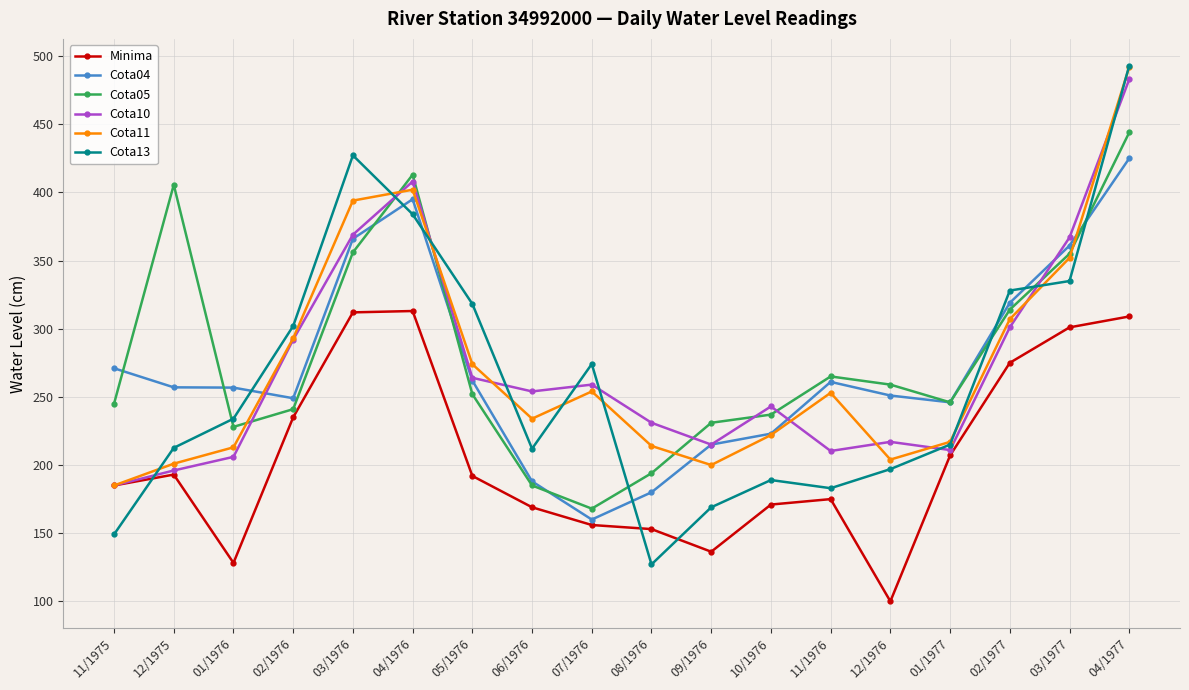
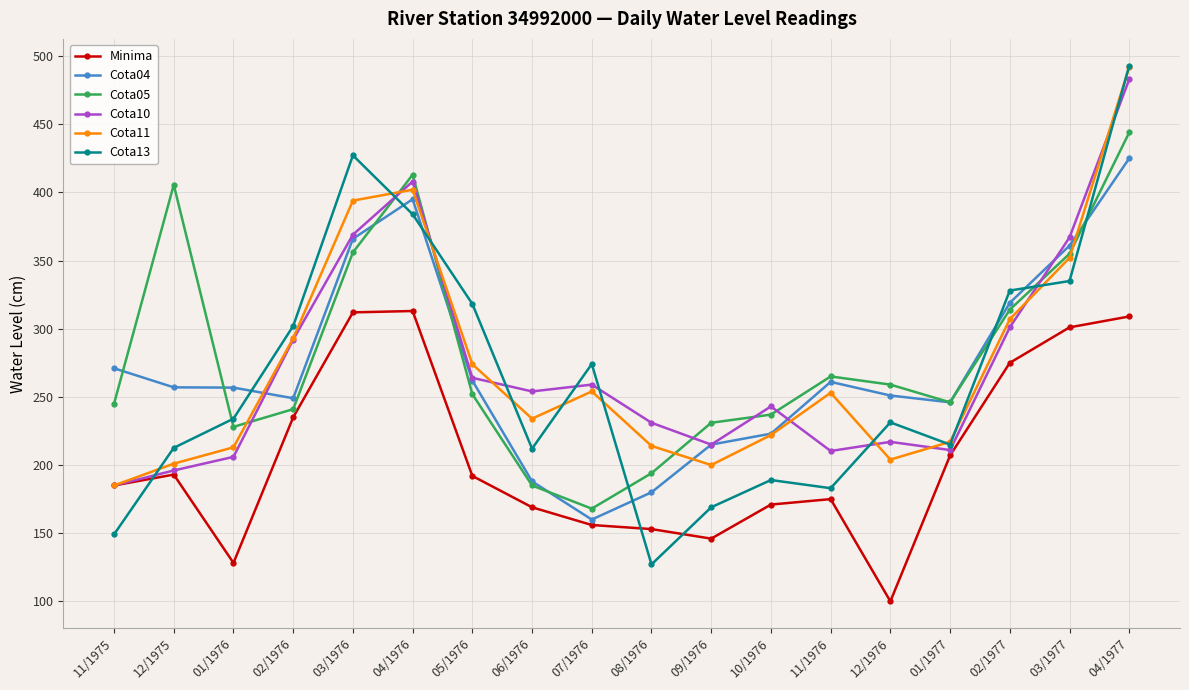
  {
    "Minima": {
      "12/1975": 193,
      "01/1976": 128,
      "02/1976": 235,
      "03/1976": 312,
      "04/1976": 313,
      "05/1976": 192,
      "06/1976": 169,
      "07/1976": 156,
      "08/1976": 153,
-     "09/1976": 136,
+     "09/1976": 146,
      "10/1976": 171,
      "11/1976": 175,
      "12/1976": 100,
      "01/1977": 207,
      "02/1977": 275,
      "03/1977": 301,
      "04/1977": 309
    },
    "Cota04": {
      "11/1975": 271,
      "12/1975": 257,
      "01/1976": 257,
      "02/1976": 249,
      "03/1976": 366,
      "04/1976": 395,
      "05/1976": 262,
      "06/1976": 188,
      "07/1976": 160,
      "08/1976": 180,
      "11/1976": 261,
      "12/1976": 251,
      "02/1977": 319,
      "03/1977": 361,
      "04/1977": 425
    },
    "Cota05": {
      "11/1975": 245,
      "12/1975": 406,
      "01/1976": 228,
      "02/1976": 241,
      "03/1976": 356,
      "04/1976": 413,
      "05/1976": 252,
      "06/1976": 185,
      "07/1976": 168,
      "08/1976": 194,
      "09/1976": 231,
      "10/1976": 237,
      "11/1976": 265,
      "12/1976": 259,
      "02/1977": 314,
      "03/1977": 355,
      "04/1977": 444
    },
    "Cota10": {
      "12/1975": 196,
      "01/1976": 206,
      "03/1976": 369,
      "04/1976": 408,
      "05/1976": 264,
      "06/1976": 254,
      "07/1976": 259,
      "08/1976": 231,
      "10/1976": 243,
      "11/1976": 210,
      "12/1976": 217,
      "01/1977": 211,
      "02/1977": 301,
      "03/1977": 367,
      "04/1977": 483
    },
    "Cota11": {
      "12/1975": 201,
      "01/1976": 213,
      "03/1976": 394,
      "04/1976": 402,
      "05/1976": 274,
      "06/1976": 234,
      "07/1976": 254,
      "08/1976": 214,
      "09/1976": 200,
      "11/1976": 253,
      "12/1976": 204,
      "01/1977": 217,
      "02/1977": 307,
      "03/1977": 352
    },
    "Cota13": {
      "11/1975": 149,
      "12/1975": 213,
      "01/1976": 234,
      "02/1976": 302,
      "03/1976": 427,
      "04/1976": 384,
      "05/1976": 318,
      "06/1976": 212,
      "07/1976": 274,
      "08/1976": 127,
      "09/1976": 169,
      "10/1976": 189,
      "11/1976": 183,
-     "12/1976": 197,
+     "12/1976": 231,
      "01/1977": 215,
      "02/1977": 328,
      "03/1977": 335
    }
  }
